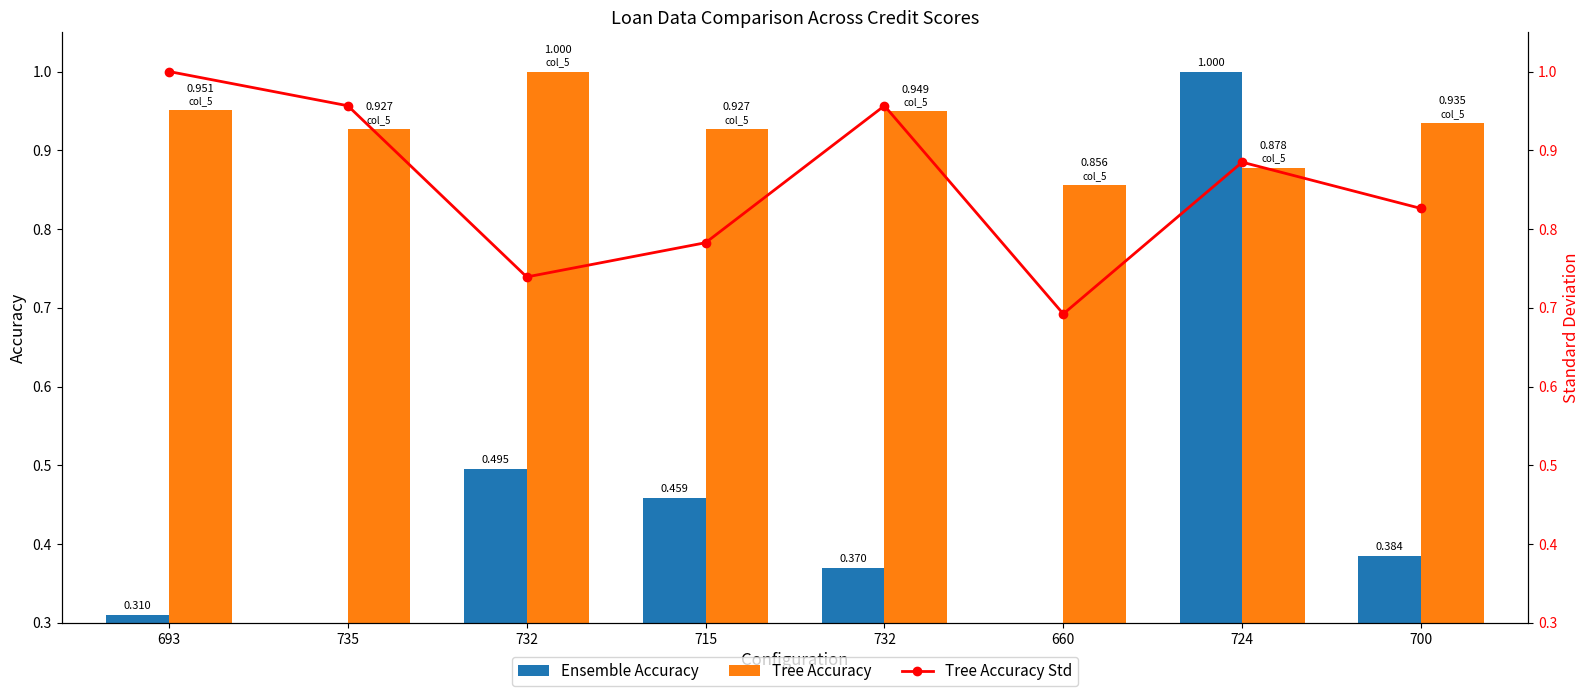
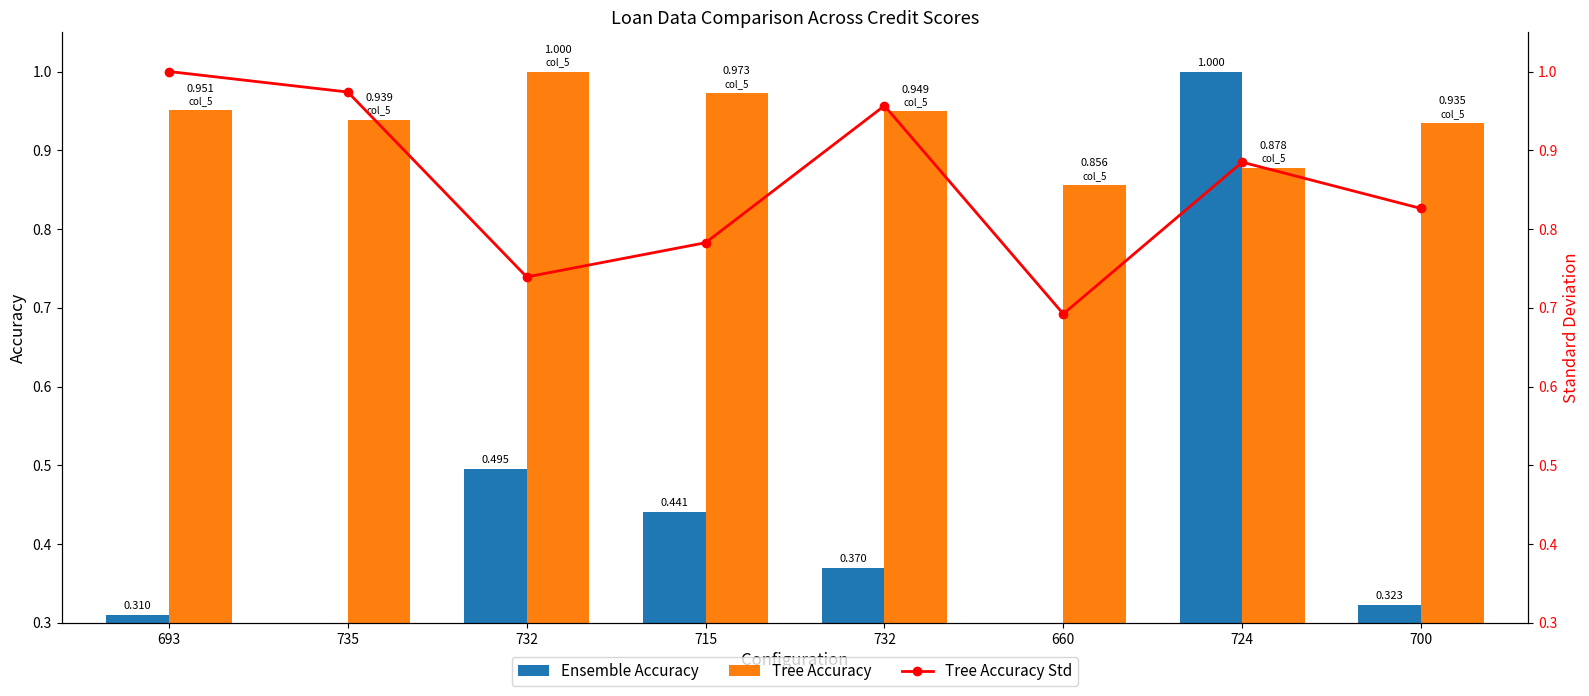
  {
    "Ensemble Accuracy": {
      "693": 0.310,
-     "715": 0.459,
+     "715": 0.441,
      "724": 1.000,
-     "700": 0.384
+     "700": 0.323
    },
    "Tree Accuracy": {
      "693": 0.951,
-     "735": 0.927,
-     "715": 0.927,
+     "735": 0.939,
+     "715": 0.973,
      "660": 0.856,
      "724": 0.878,
      "700": 0.935
    },
    "Tree Accuracy Std": {
      "693": 1.00,
-     "735": 0.96,
+     "735": 0.97,
      "715": 0.78,
      "660": 0.69,
      "724": 0.88,
      "700": 0.83
    }
  }
